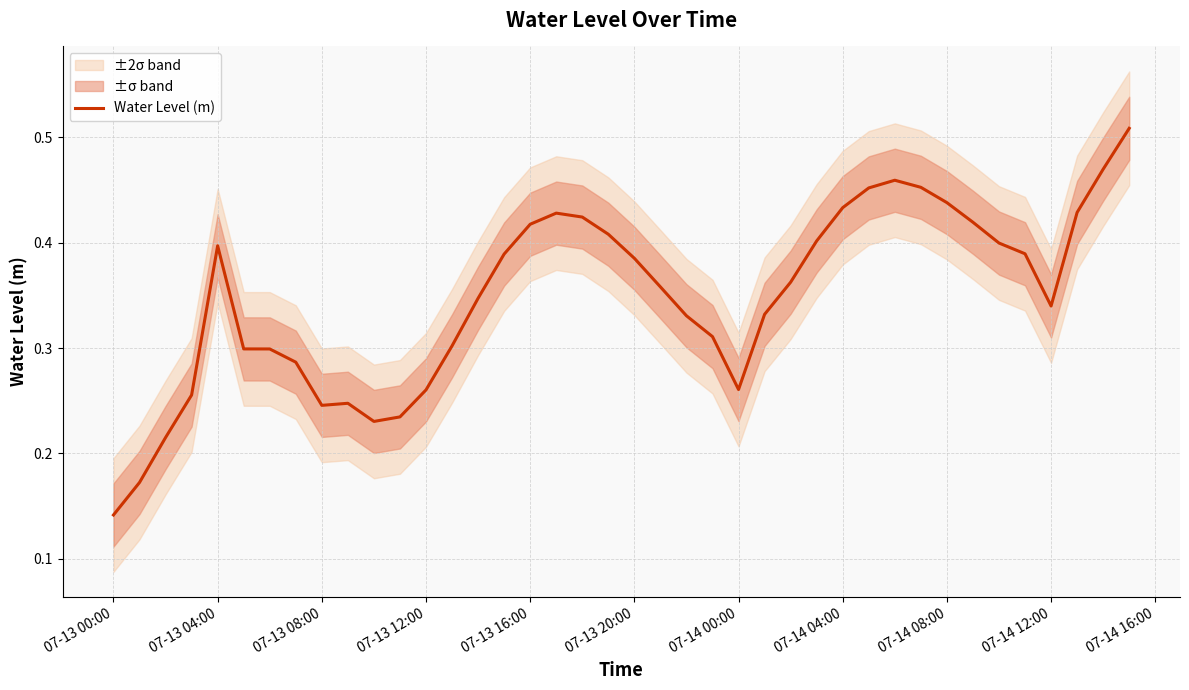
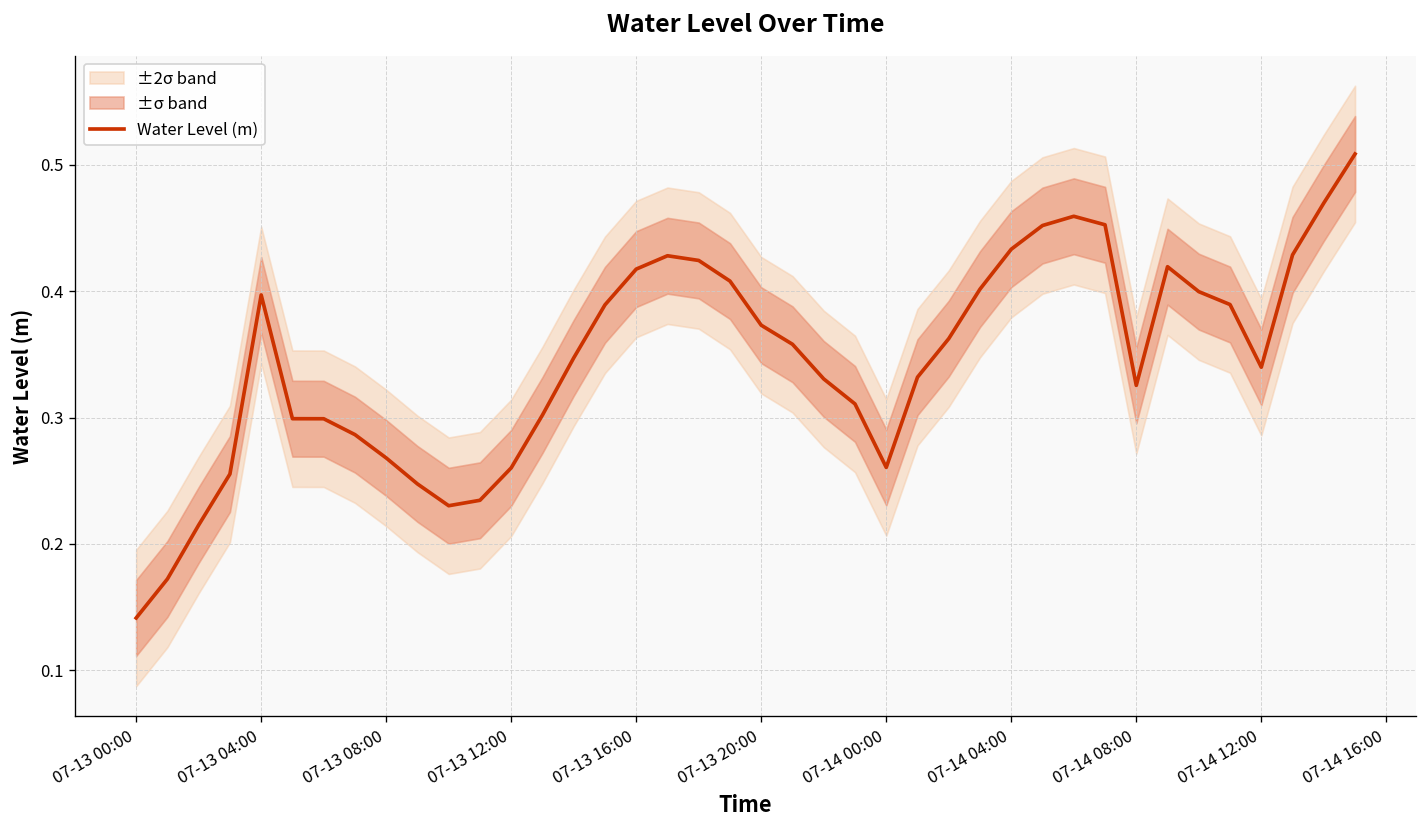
  {
    "Water Level (m)": {
      "07-13 00:00": 0.141,
      "07-13 04:00": 0.397,
-     "07-13 08:00": 0.246,
+     "07-13 08:00": 0.268,
      "07-13 12:00": 0.260,
      "07-13 16:00": 0.418,
-     "07-13 20:00": 0.385,
+     "07-13 20:00": 0.373,
      "07-14 00:00": 0.261,
      "07-14 04:00": 0.433,
-     "07-14 08:00": 0.438,
+     "07-14 08:00": 0.326,
      "07-14 12:00": 0.340
    }
  }
